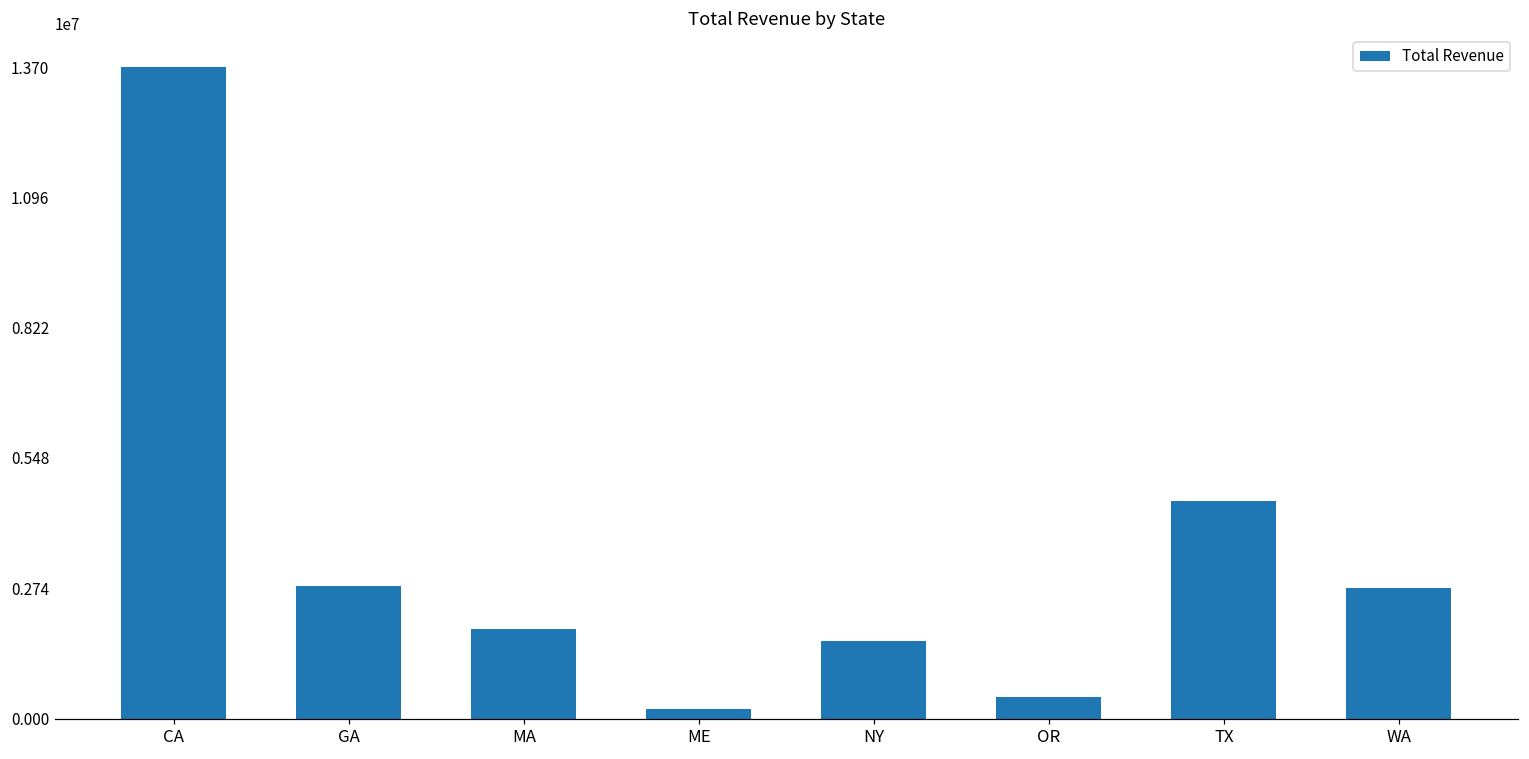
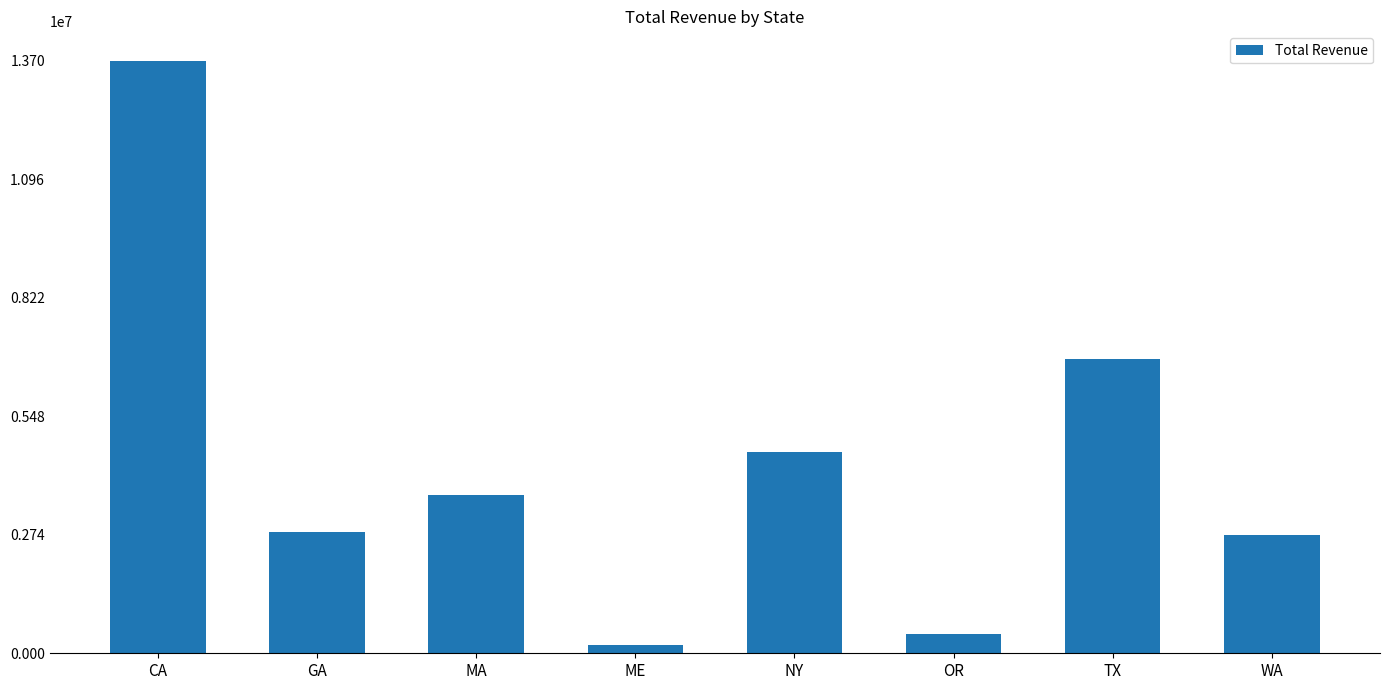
  {
    "CA": 13700000,
    "GA": 2800000,
-   "MA": 1900000,
+   "MA": 3700000,
    "ME": 200000,
-   "NY": 1600000,
+   "NY": 4700000,
    "OR": 500000,
-   "TX": 4600000,
+   "TX": 6800000,
    "WA": 2700000
  }
